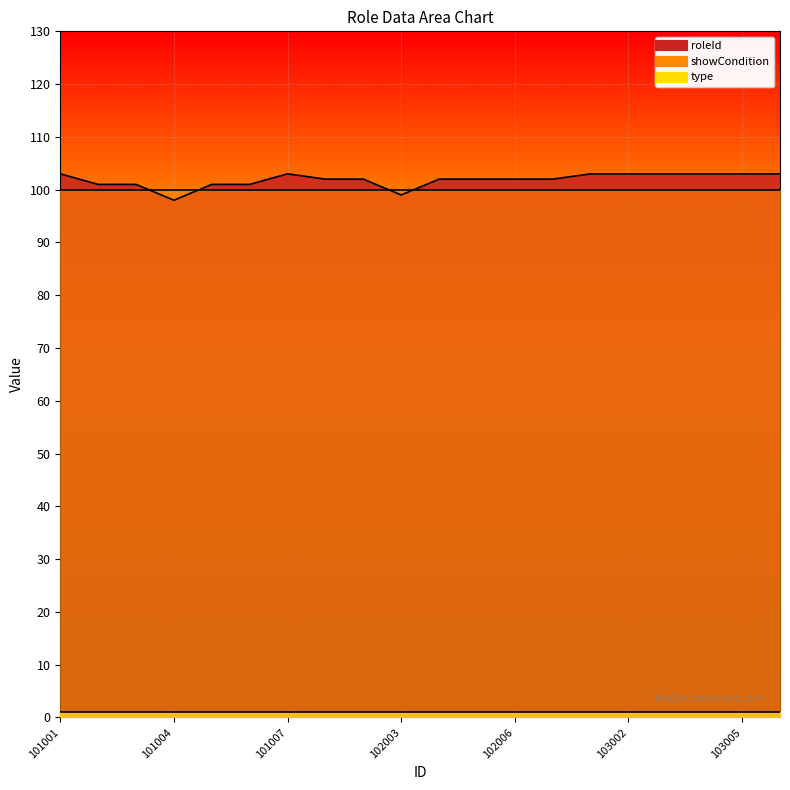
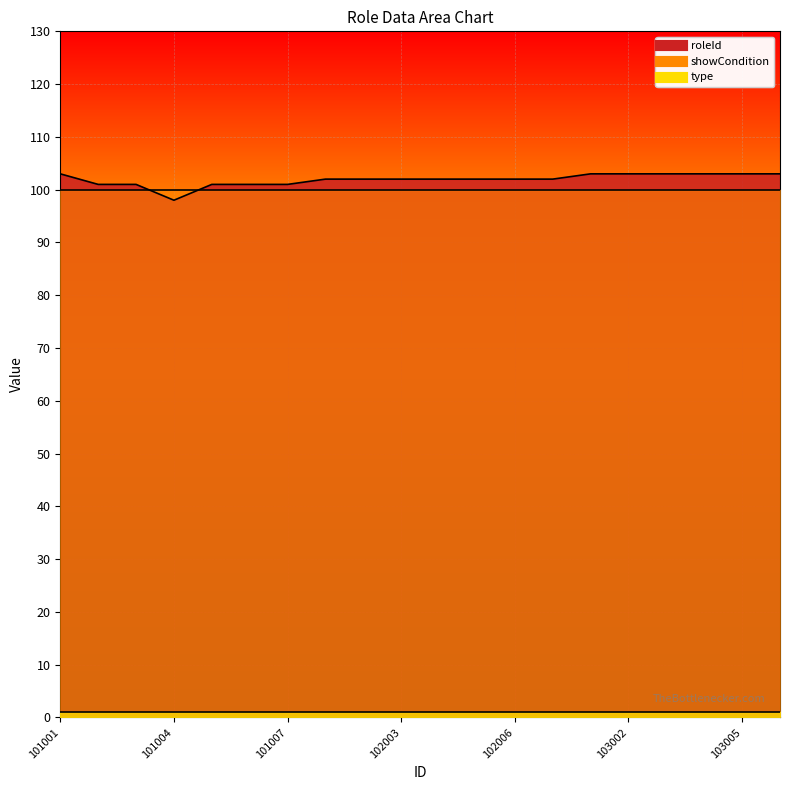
  {
    "roleId": {
      "101001": 103,
      "101004": 98,
-     "101007": 103,
-     "102003": 99,
+     "101007": 101,
+     "102003": 102,
      "102006": 102,
      "103002": 103,
      "103005": 103
    },
    "showCondition": {
      "101001": 100,
      "101004": 100,
      "101007": 100,
      "102003": 100,
      "102006": 100,
      "103002": 100,
      "103005": 100
    },
    "type": {
      "101001": 1,
      "101004": 1,
      "101007": 1,
      "102003": 1,
      "102006": 1,
      "103002": 1,
      "103005": 1
    }
  }
